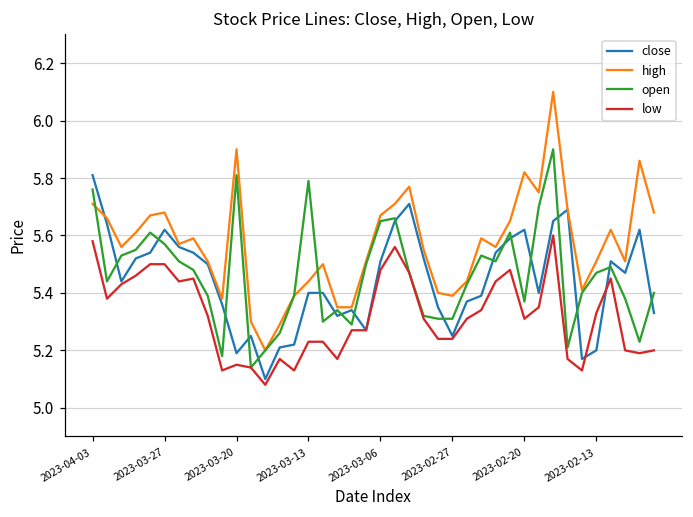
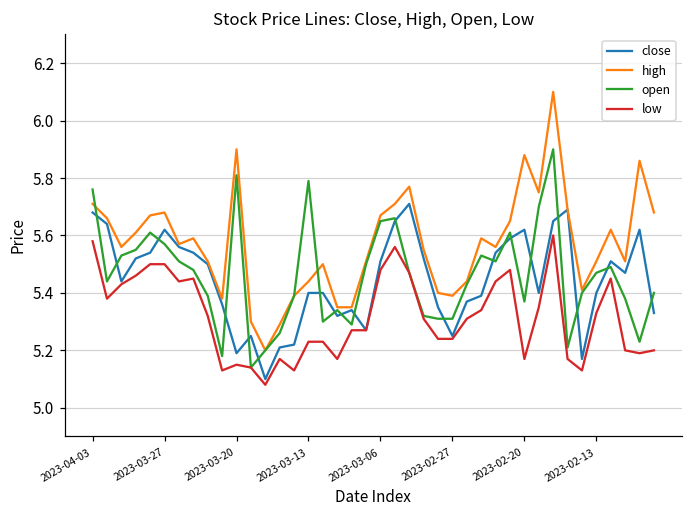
  {
    "close": {
-     "2023-04-03": 5.81,
+     "2023-04-03": 5.68,
      "2023-03-27": 5.62,
      "2023-03-20": 5.19,
      "2023-03-13": 5.40,
      "2023-03-06": 5.51,
      "2023-02-27": 5.25,
      "2023-02-20": 5.62,
-     "2023-02-13": 5.2
+     "2023-02-13": 5.4
    },
    "high": {
      "2023-04-03": 5.71,
      "2023-03-27": 5.68,
      "2023-03-20": 5.90,
      "2023-03-13": 5.44,
      "2023-03-06": 5.67,
      "2023-02-27": 5.39,
-     "2023-02-20": 5.82,
+     "2023-02-20": 5.88,
      "2023-02-13": 5.51
    },
    "open": {
      "2023-04-03": 5.76,
      "2023-03-27": 5.57,
      "2023-03-20": 5.81,
      "2023-03-13": 5.79,
      "2023-03-06": 5.65,
      "2023-02-27": 5.31,
      "2023-02-20": 5.37,
      "2023-02-13": 5.47
    },
    "low": {
      "2023-04-03": 5.58,
      "2023-03-27": 5.50,
      "2023-03-20": 5.15,
      "2023-03-13": 5.23,
      "2023-03-06": 5.48,
      "2023-02-27": 5.24,
-     "2023-02-20": 5.31,
+     "2023-02-20": 5.17,
      "2023-02-13": 5.33
    }
  }
